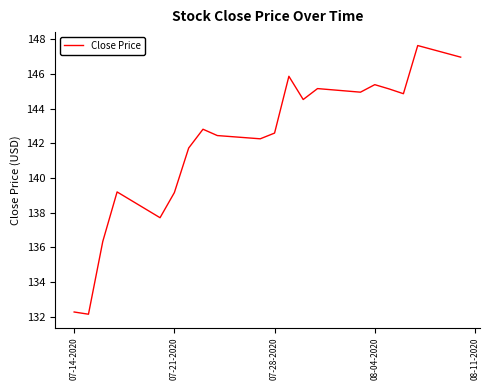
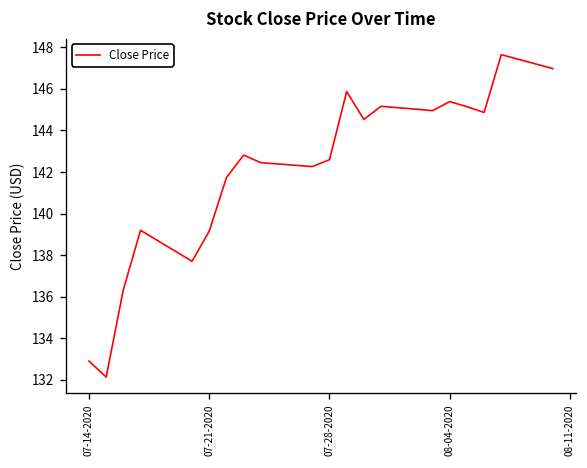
  {
-   "07-14-2020": 132.3,
+   "07-14-2020": 132.9,
    "07-21-2020": 139.2,
    "07-28-2020": 142.6,
    "08-04-2020": 145.4
  }
